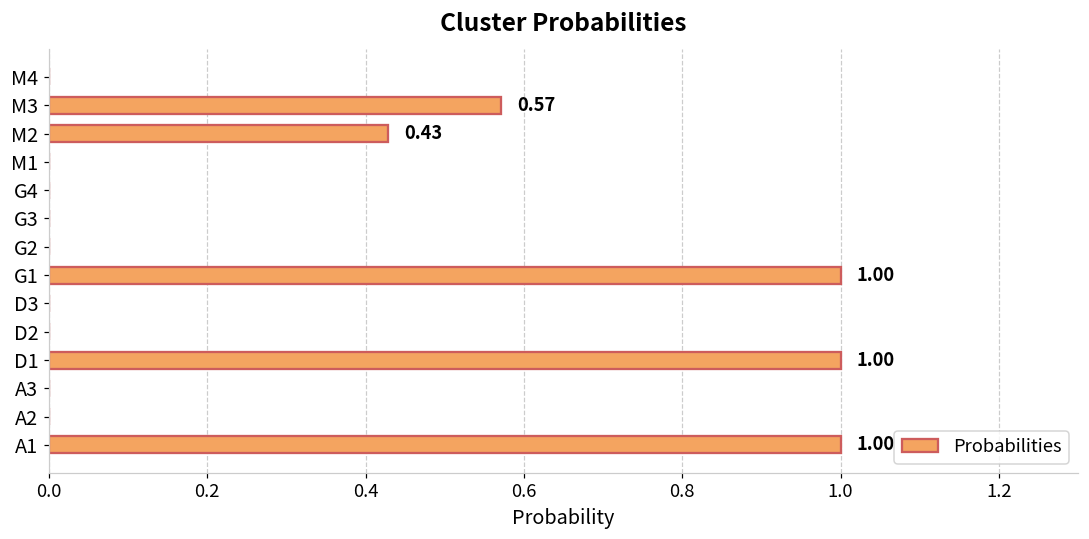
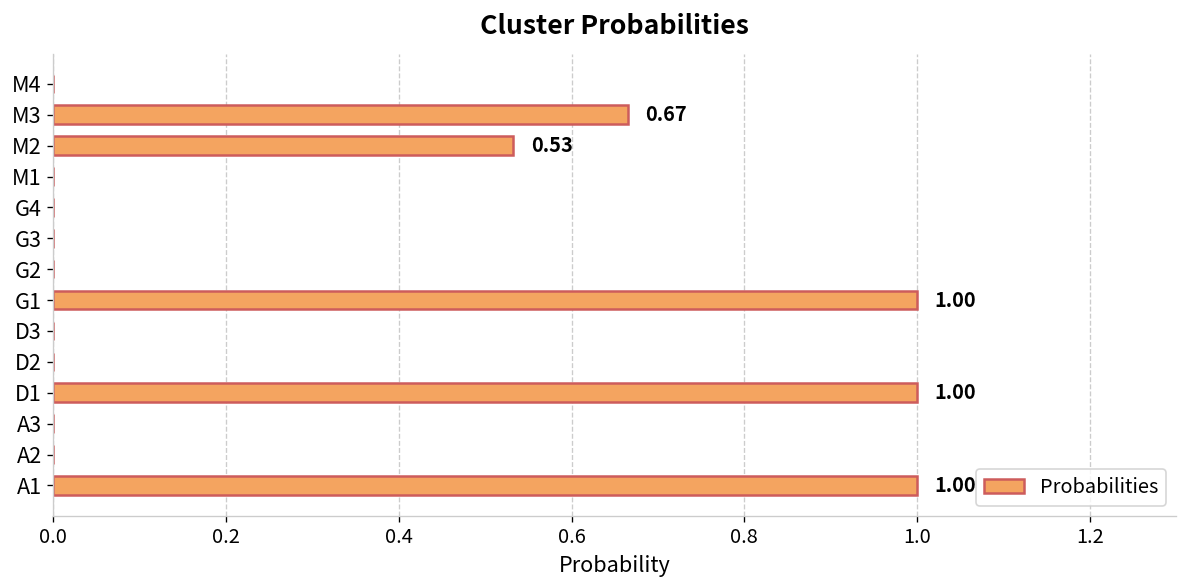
  {
-   "M3": 0.57,
-   "M2": 0.43,
+   "M3": 0.67,
+   "M2": 0.53,
    "G1": 1.00,
    "D1": 1.00
  }
